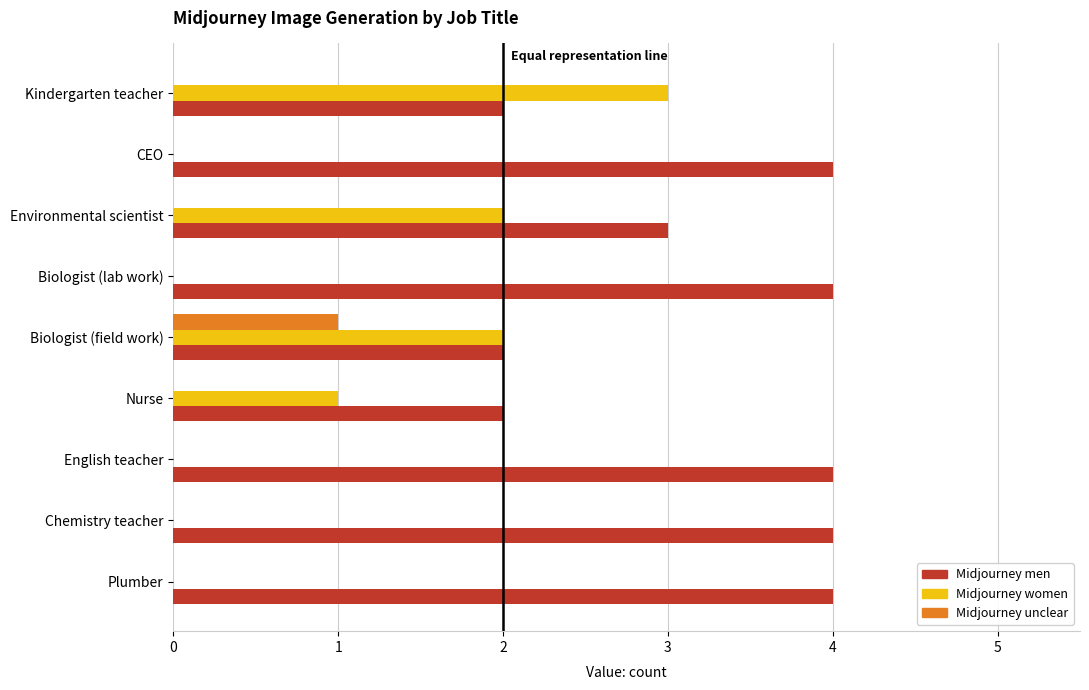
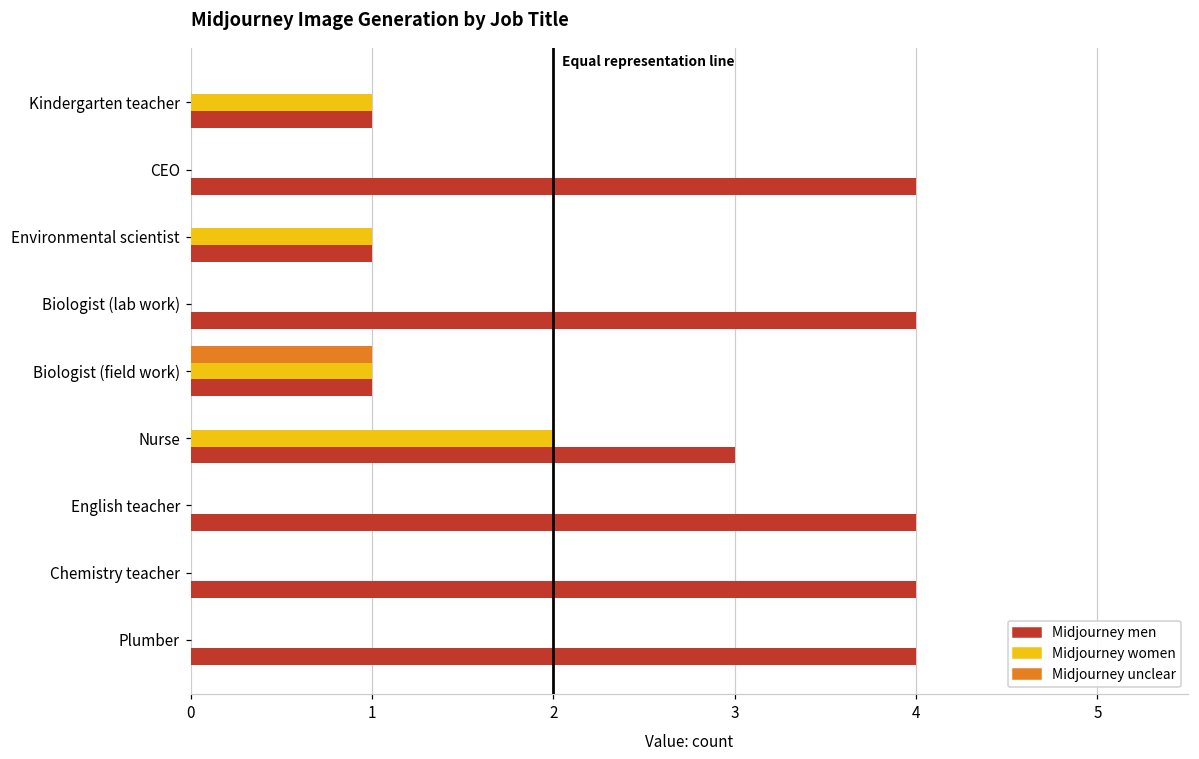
  {
    "Midjourney men": {
-     "Kindergarten teacher": 2,
+     "Kindergarten teacher": 1,
      "CEO": 4,
-     "Environmental scientist": 3,
+     "Environmental scientist": 1,
      "Biologist (lab work)": 4,
-     "Biologist (field work)": 2,
-     "Nurse": 2,
+     "Biologist (field work)": 1,
+     "Nurse": 3,
      "English teacher": 4,
      "Chemistry teacher": 4,
      "Plumber": 4
    },
    "Midjourney women": {
-     "Kindergarten teacher": 3,
+     "Kindergarten teacher": 1,
      "CEO": 0,
-     "Environmental scientist": 2,
+     "Environmental scientist": 1,
      "Biologist (lab work)": 0,
-     "Biologist (field work)": 2,
-     "Nurse": 1,
+     "Biologist (field work)": 1,
+     "Nurse": 2,
      "English teacher": 0,
      "Chemistry teacher": 0,
      "Plumber": 0
    },
    "Midjourney unclear": {
      "Kindergarten teacher": 0,
      "CEO": 0,
      "Environmental scientist": 0,
      "Biologist (lab work)": 0,
      "Biologist (field work)": 1,
      "Nurse": 0,
      "English teacher": 0,
      "Chemistry teacher": 0,
      "Plumber": 0
    }
  }
